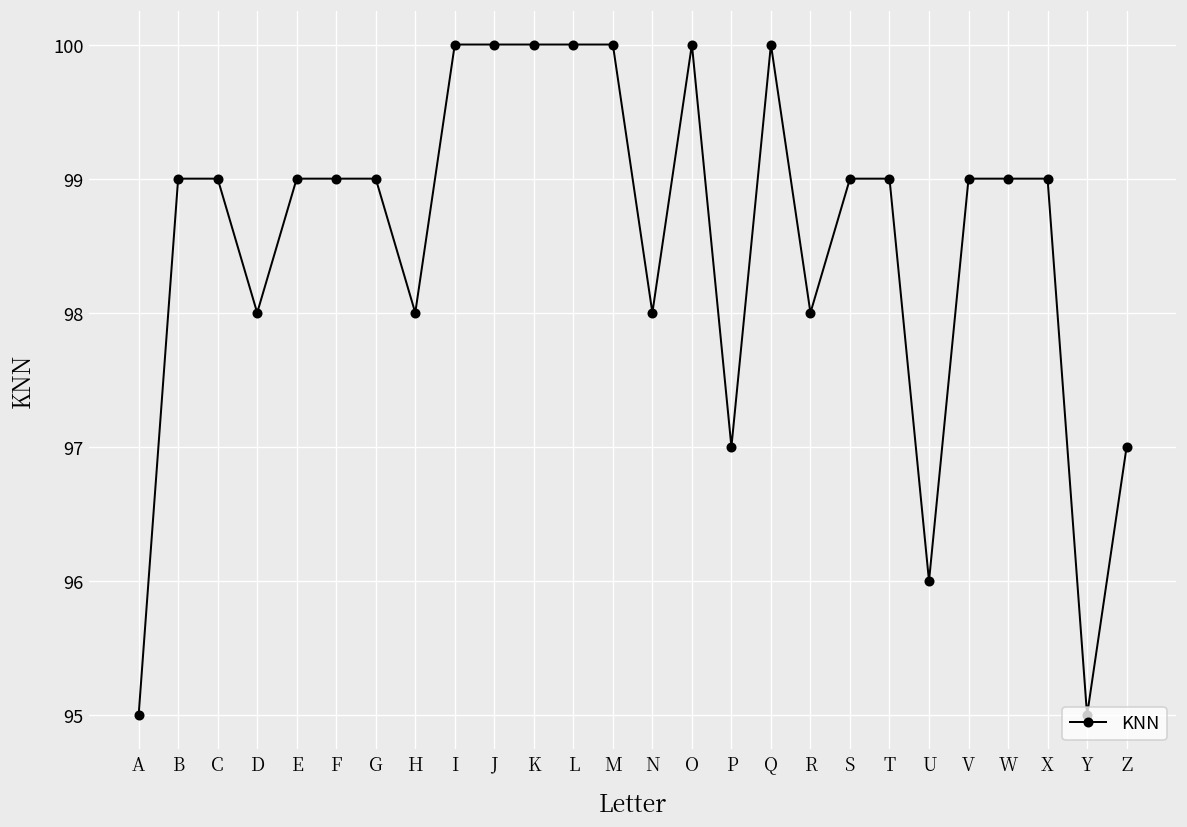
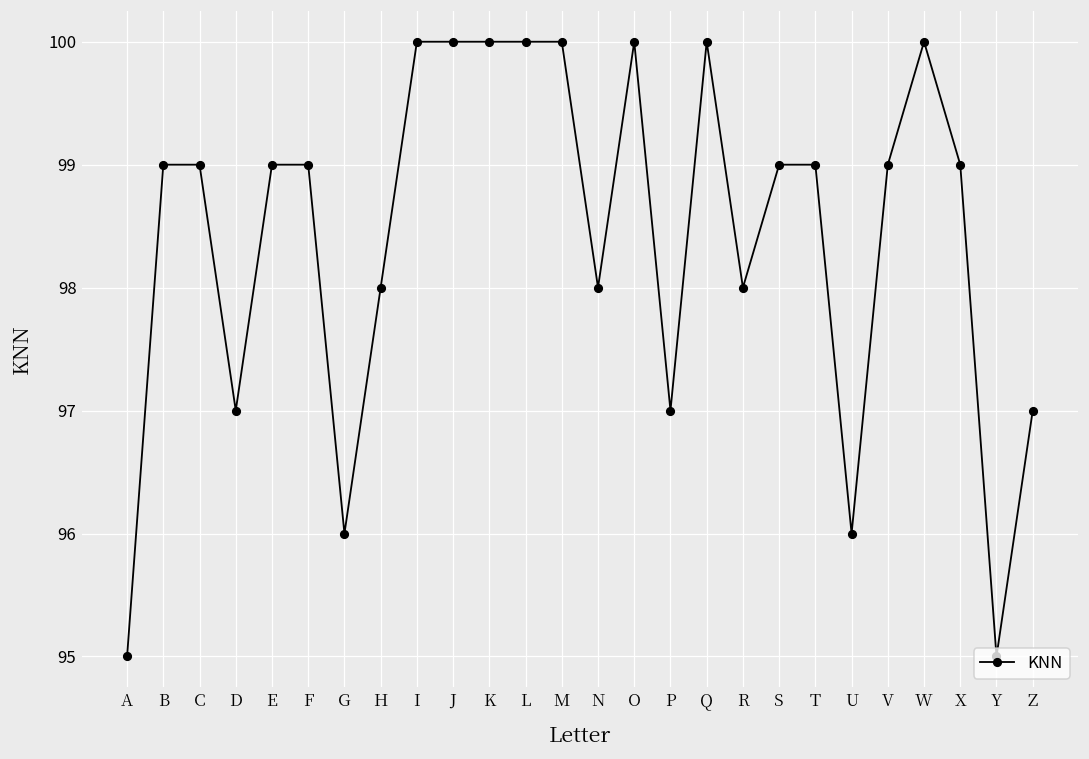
  {
    "A": 95,
    "B": 99,
    "C": 99,
-   "D": 98,
+   "D": 97,
    "E": 99,
    "F": 99,
-   "G": 99,
+   "G": 96,
    "H": 98,
    "I": 100,
    "J": 100,
    "K": 100,
    "L": 100,
    "M": 100,
    "N": 98,
    "O": 100,
    "P": 97,
    "Q": 100,
    "R": 98,
    "S": 99,
    "T": 99,
    "U": 96,
    "V": 99,
-   "W": 99,
+   "W": 100,
    "X": 99,
    "Z": 97
  }
